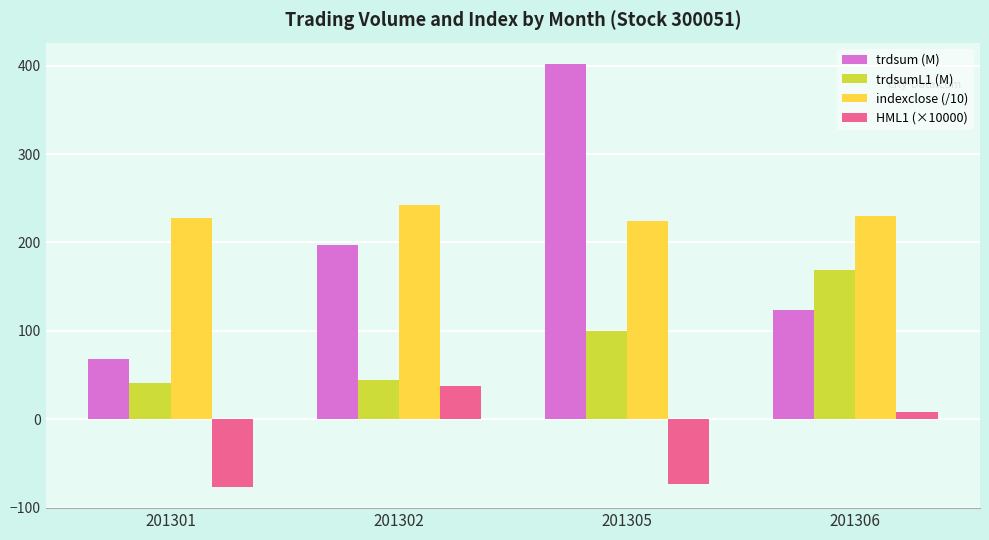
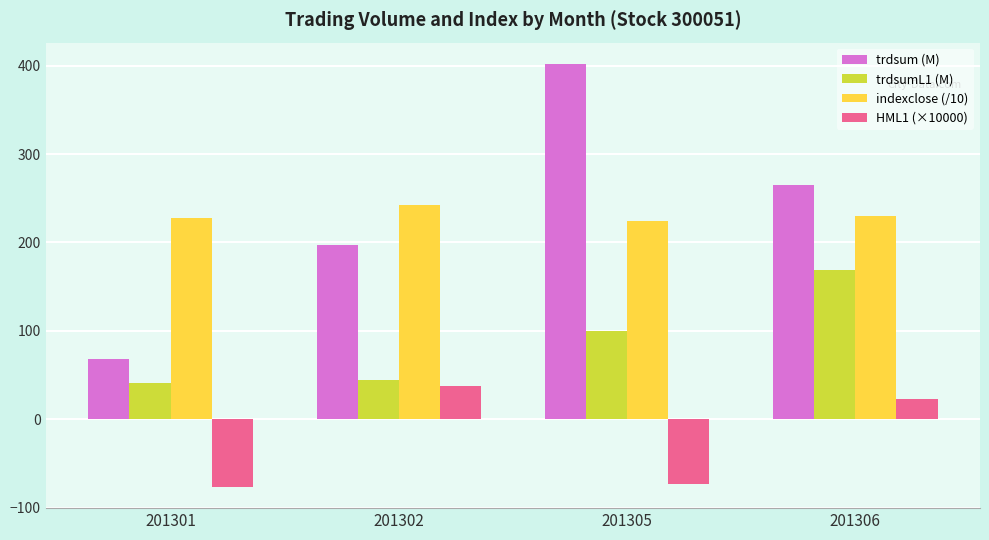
  {
    "trdsum (M)": {
      "201301": 70,
      "201302": 200,
      "201305": 400,
-     "201306": 120
+     "201306": 270
    },
    "HML1 (×10000)": {
      "201301": -80,
      "201302": 40,
      "201305": -70,
-     "201306": 10
+     "201306": 20
    }
  }
